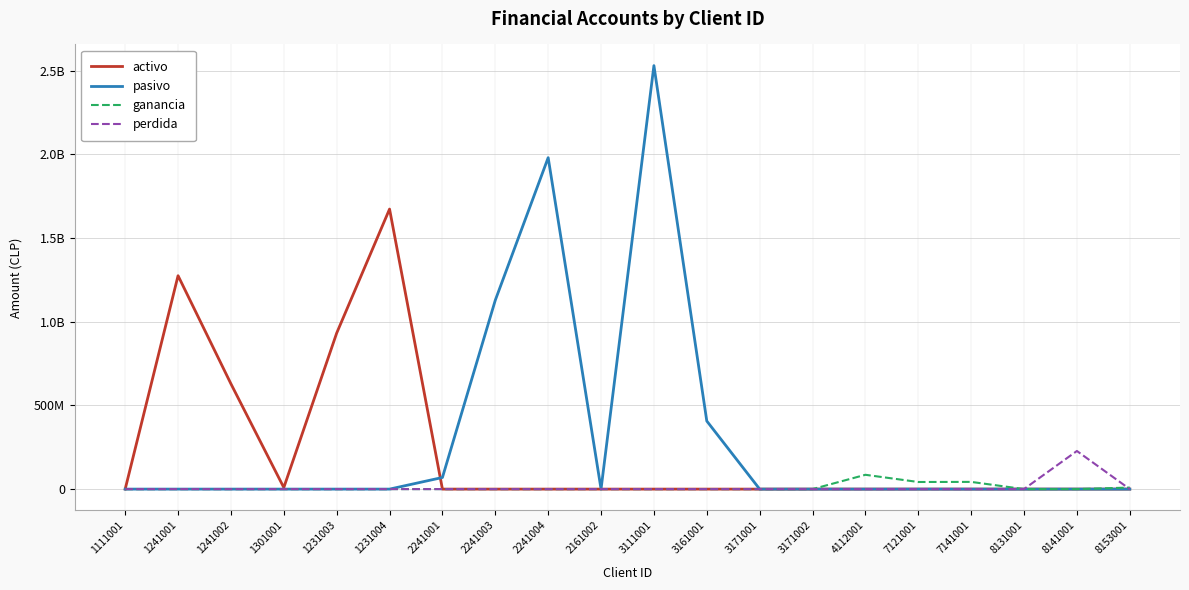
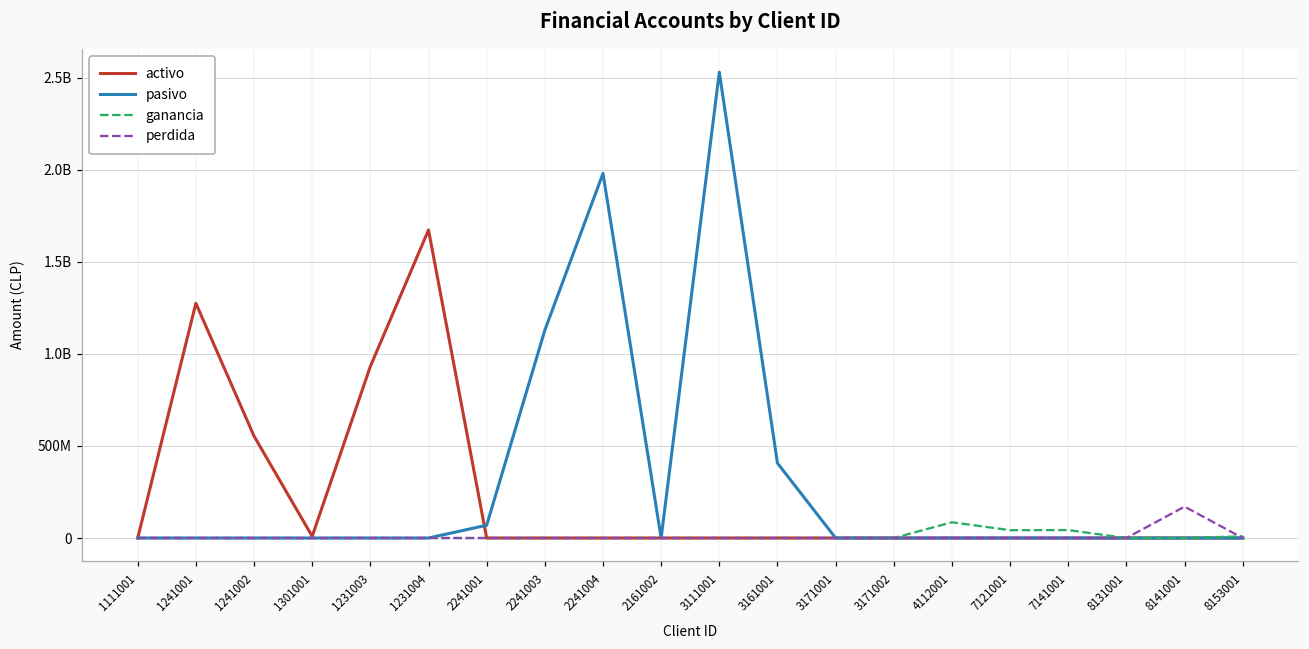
  {
    "activo": {
      "1241001": 1280000000,
-     "1241002": 630000000,
+     "1241002": 550000000,
      "1231003": 930000000,
      "1231004": 1670000000
    },
    "pasivo": {
      "2241001": 70000000,
      "2241003": 1130000000,
      "2241004": 1980000000,
      "3111001": 2530000000,
      "3161001": 410000000
    },
    "ganancia": {
      "4112001": 90000000,
      "7121001": 40000000,
      "7141001": 40000000
    },
    "perdida": {
-     "8141001": 230000000
+     "8141001": 170000000
    }
  }
